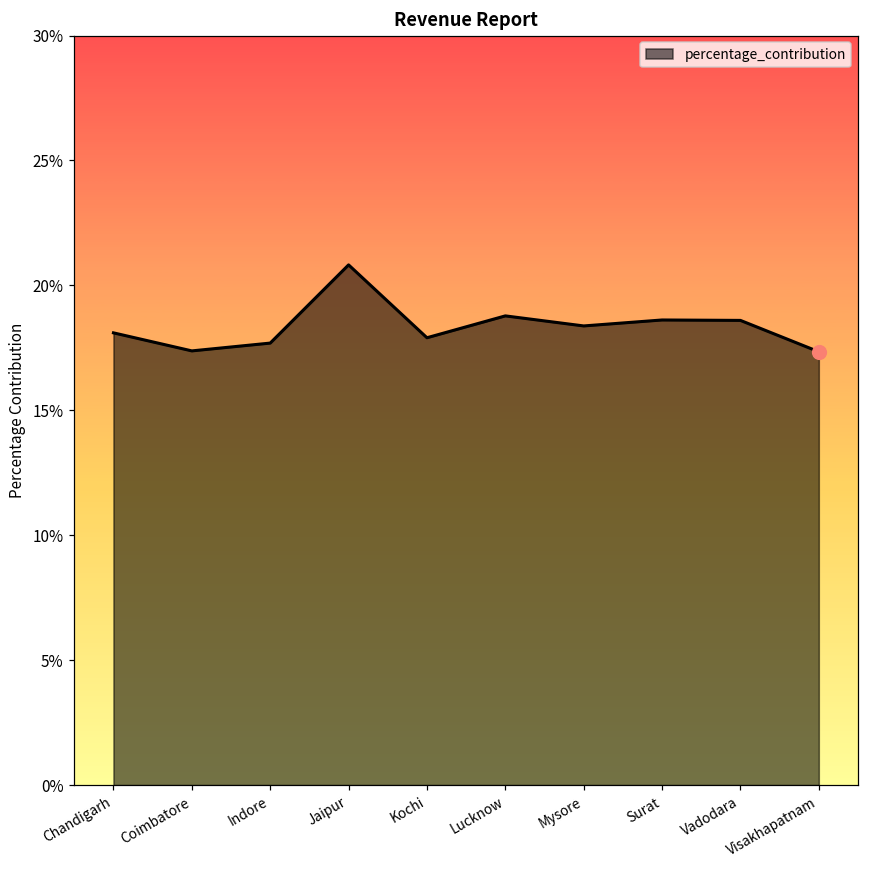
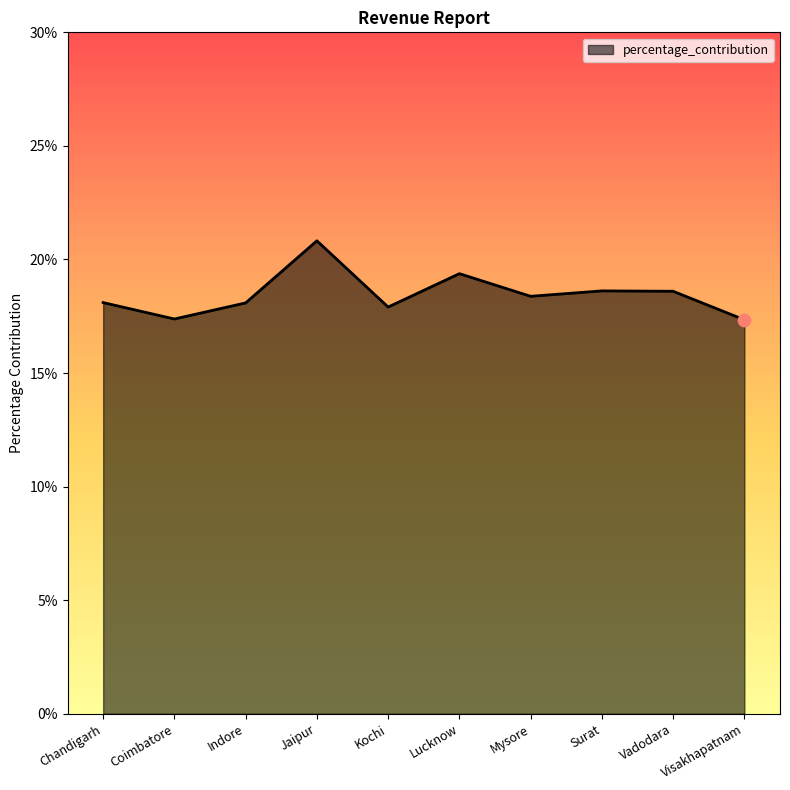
  {
    "percentage_contribution": {
      "Chandigarh": "18.1%",
      "Coimbatore": "17.4%",
-     "Indore": "17.7%",
+     "Indore": "18.1%",
      "Jaipur": "20.8%",
      "Kochi": "17.9%",
-     "Lucknow": "18.8%",
+     "Lucknow": "19.4%",
      "Mysore": "18.4%",
      "Surat": "18.6%",
      "Vadodara": "18.6%"
    }
  }
